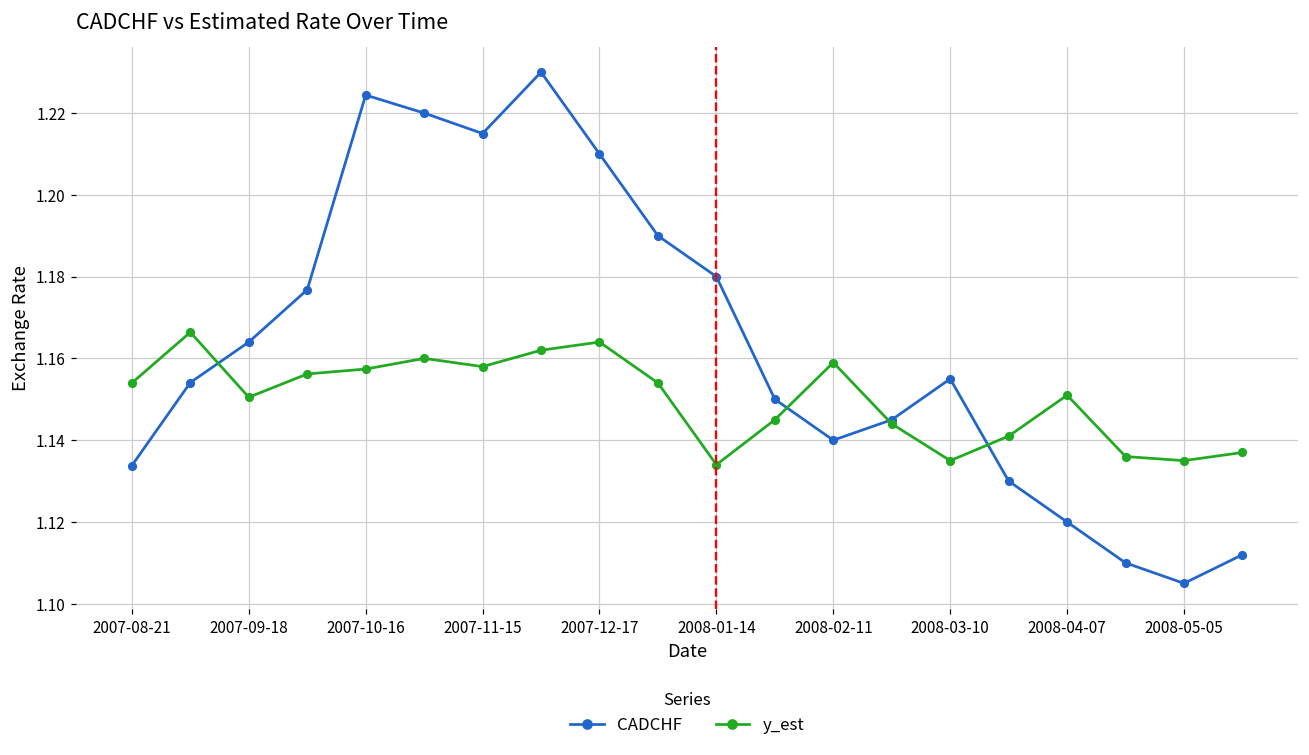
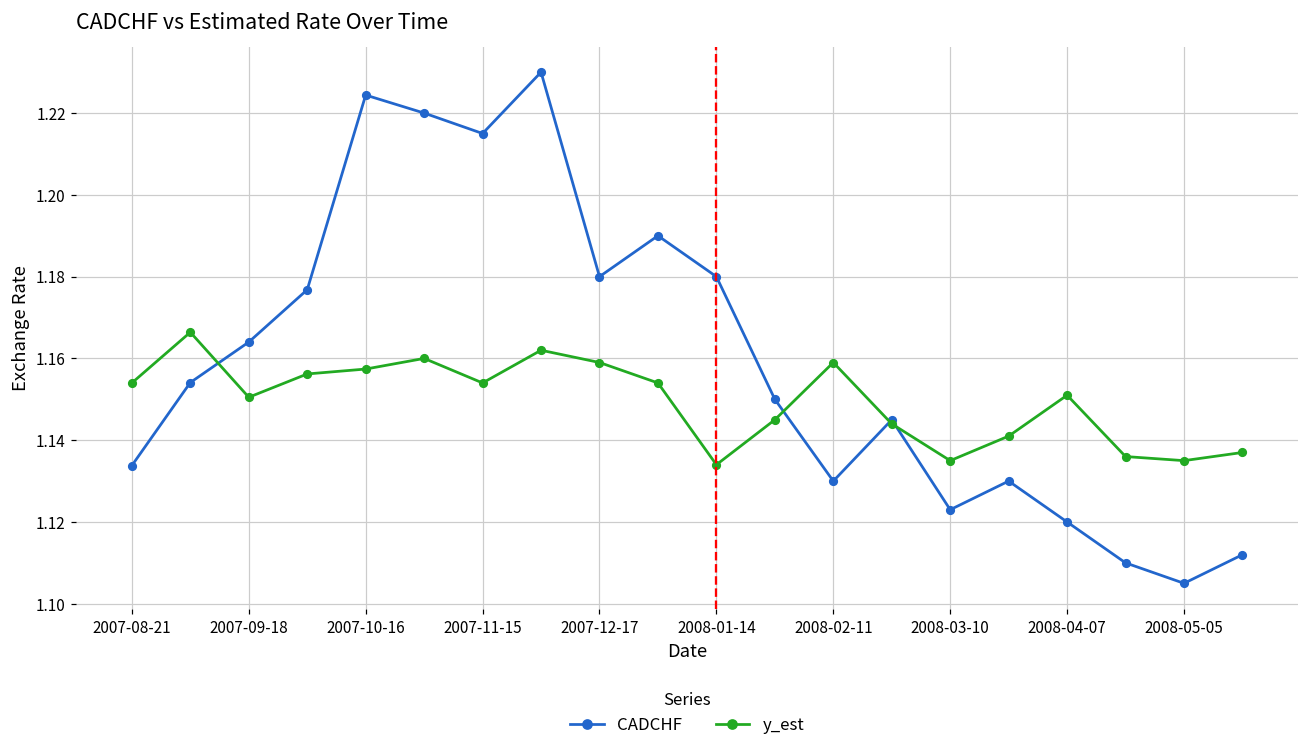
  {
    "CADCHF": {
      "2007-08-21": 1.134,
      "2007-09-18": 1.164,
      "2007-10-16": 1.224,
      "2007-11-15": 1.215,
-     "2007-12-17": 1.21,
+     "2007-12-17": 1.18,
      "2008-01-14": 1.180,
-     "2008-02-11": 1.14,
-     "2008-03-10": 1.155,
+     "2008-02-11": 1.13,
+     "2008-03-10": 1.123,
      "2008-04-07": 1.120,
      "2008-05-05": 1.105
    },
    "y_est": {
      "2007-08-21": 1.154,
      "2007-09-18": 1.151,
      "2007-10-16": 1.157,
-     "2007-11-15": 1.158,
-     "2007-12-17": 1.164,
+     "2007-11-15": 1.154,
+     "2007-12-17": 1.159,
      "2008-01-14": 1.134,
      "2008-02-11": 1.159,
      "2008-03-10": 1.135,
      "2008-04-07": 1.151,
      "2008-05-05": 1.135
    }
  }
